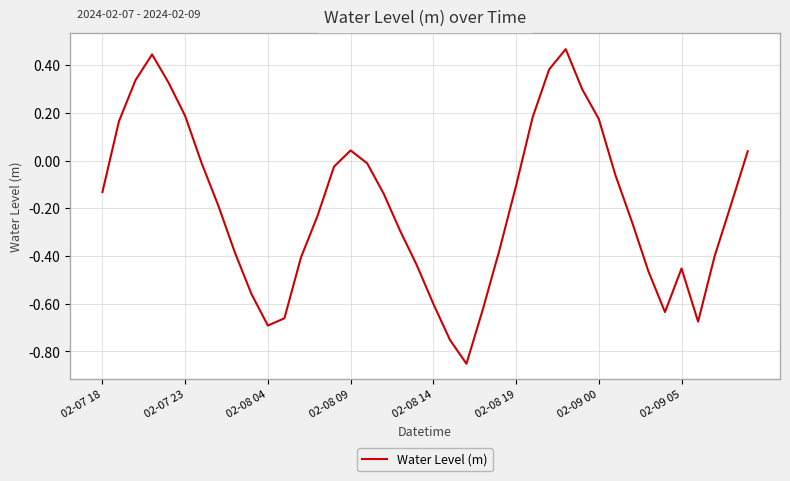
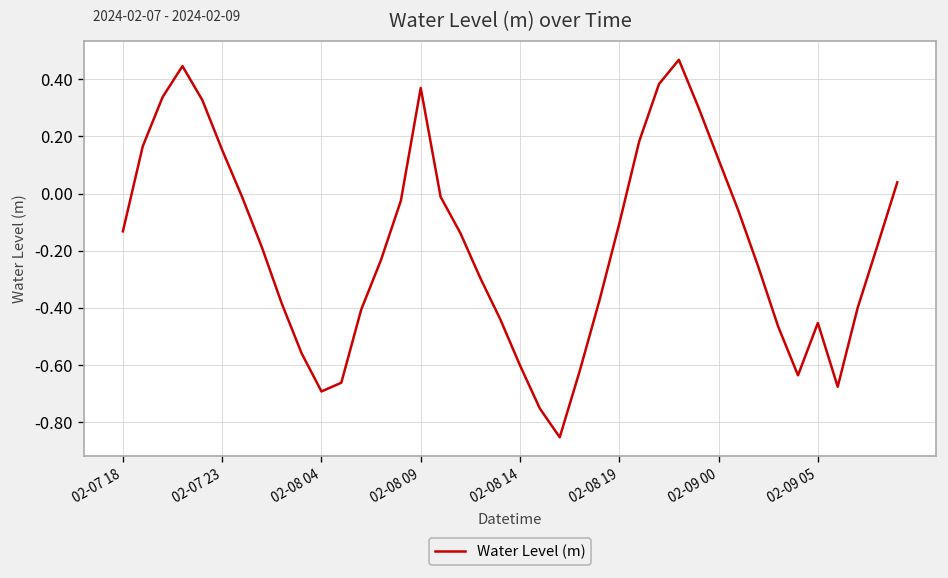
  {
    "02-07 18": -0.13,
-   "02-07 23": 0.19,
+   "02-07 23": 0.15,
    "02-08 04": -0.69,
-   "02-08 09": 0.04,
+   "02-08 09": 0.37,
    "02-08 14": -0.60,
    "02-08 19": -0.11,
-   "02-09 00": 0.17,
+   "02-09 00": 0.12,
    "02-09 05": -0.45
  }
